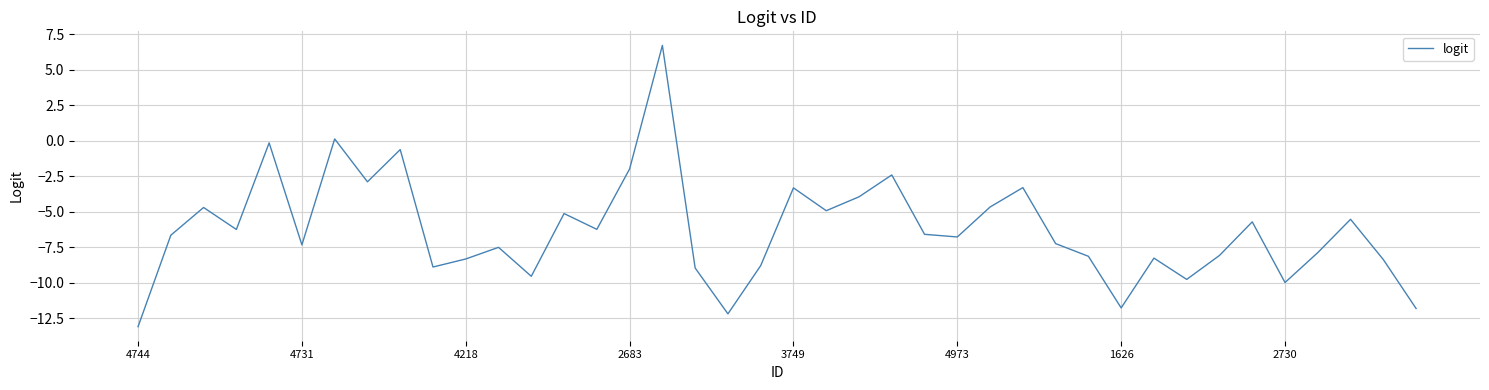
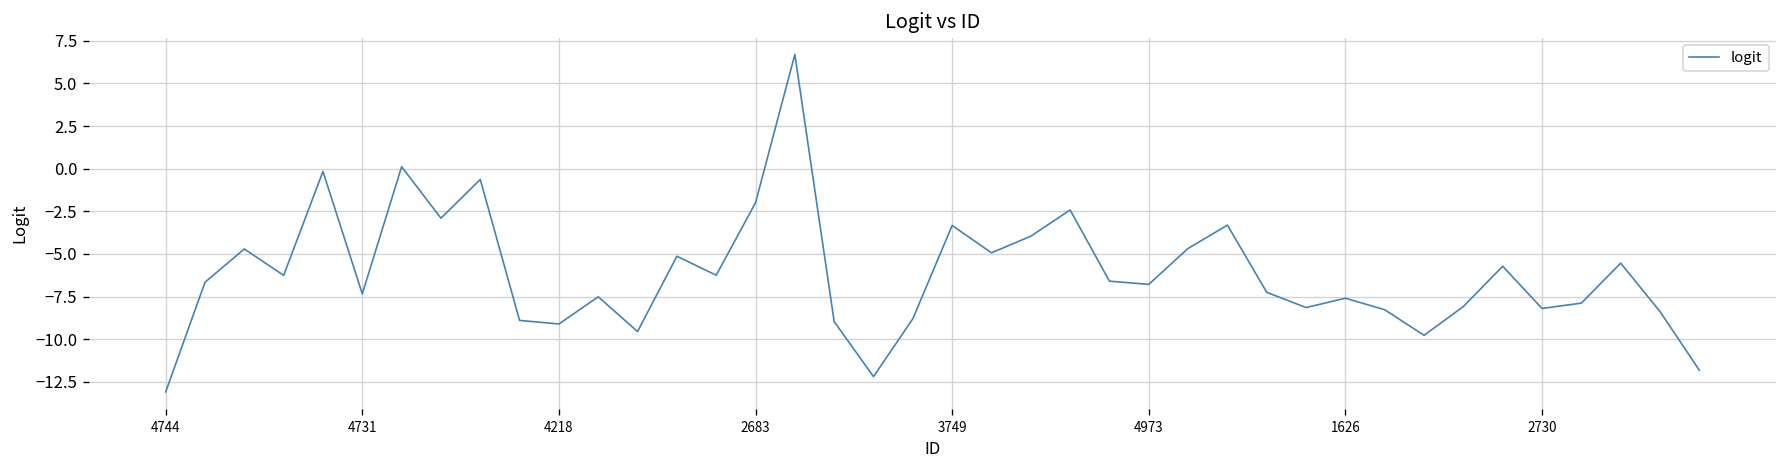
  {
    "4744": -13.1,
    "4731": -7.3,
-   "4218": -8.3,
+   "4218": -9.1,
    "2683": -2.0,
    "3749": -3.3,
    "4973": -6.8,
-   "1626": -11.8,
-   "2730": -10.0
+   "1626": -7.6,
+   "2730": -8.2
  }
